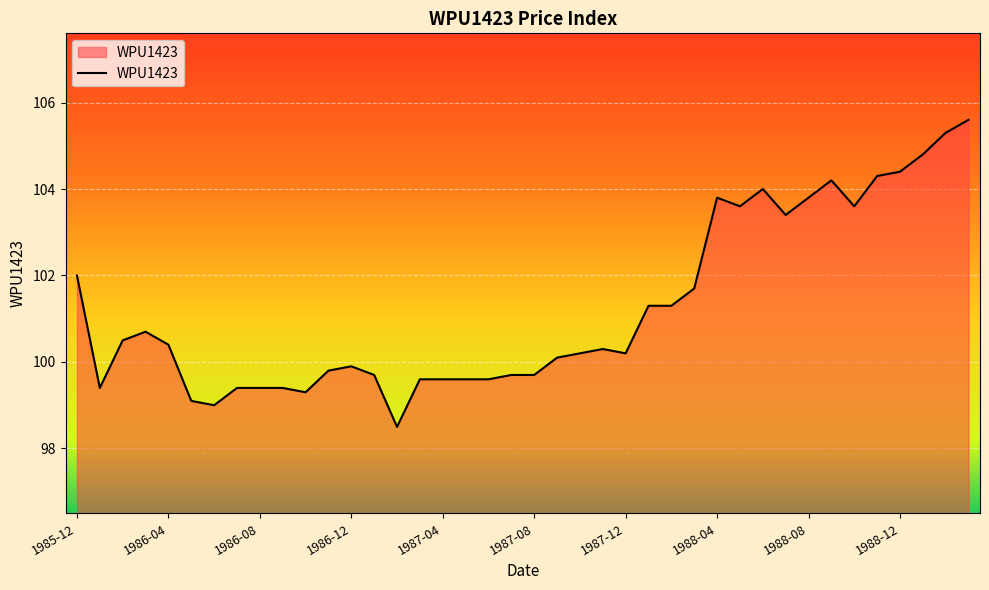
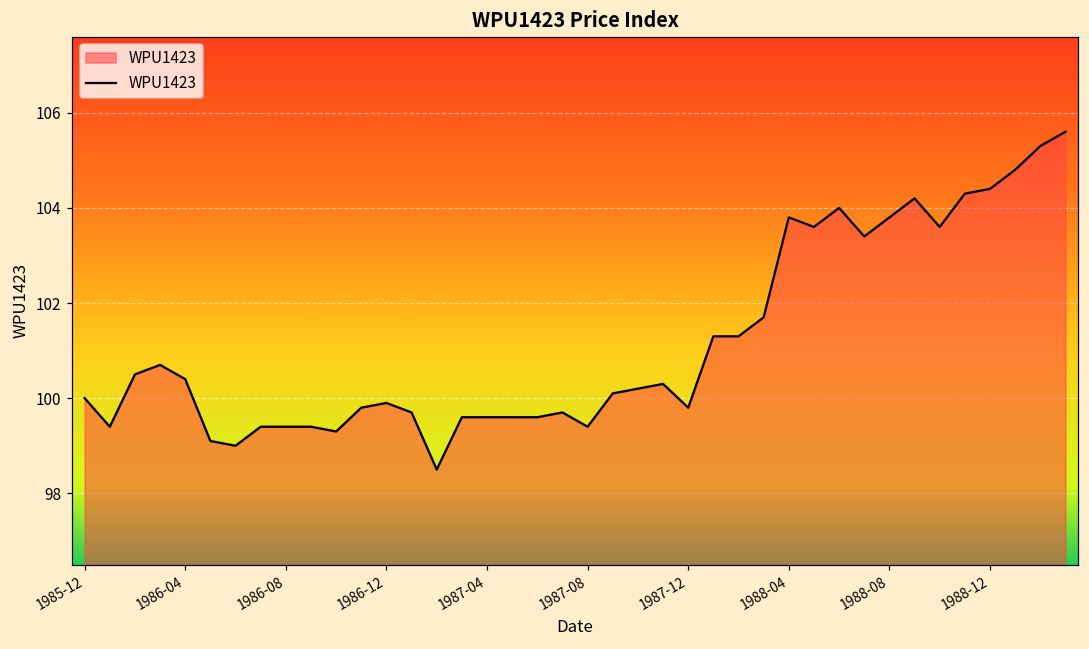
  {
-   "1985-12": 102,
+   "1985-12": 100,
    "1986-04": 100.4,
    "1986-08": 99.4,
    "1986-12": 99.9,
    "1987-04": 99.6,
-   "1987-08": 99.7,
-   "1987-12": 100.2,
+   "1987-08": 99.4,
+   "1987-12": 99.8,
    "1988-04": 103.8,
    "1988-08": 103.8,
    "1988-12": 104.4
  }
